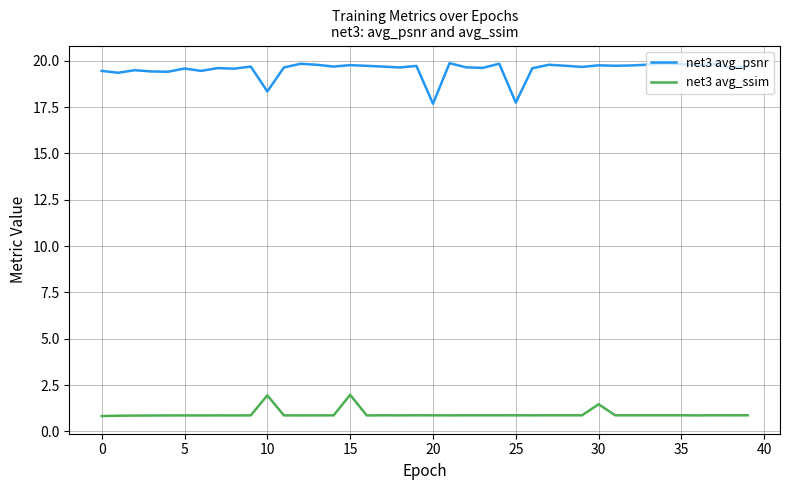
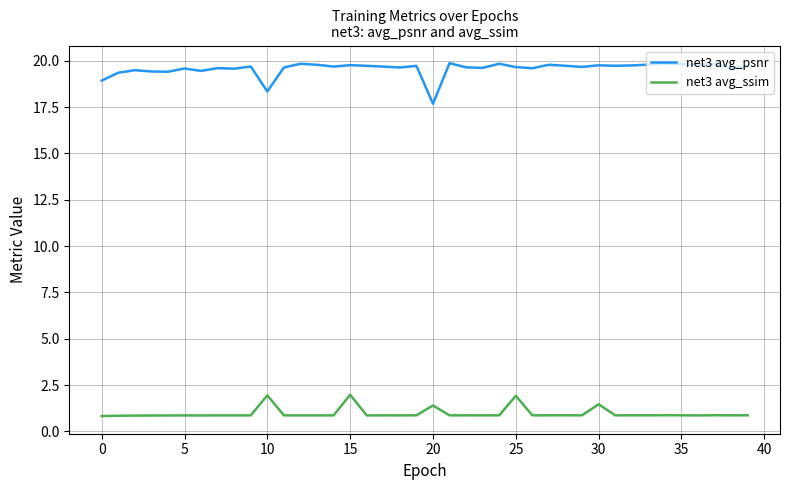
  {
    "net3 avg_psnr": {
-     "0": 19.5,
+     "0": 18.9,
      "5": 19.6,
      "10": 18.3,
      "15": 19.8,
      "20": 17.7,
-     "25": 17.7,
+     "25": 19.7,
      "30": 19.8
    },
    "net3 avg_ssim": {
      "0": 0.8,
      "5": 0.9,
      "10": 1.9,
      "15": 2.0,
-     "20": 0.9,
-     "25": 0.9,
+     "20": 1.4,
+     "25": 1.9,
      "30": 1.5,
      "35": 0.9
    }
  }
